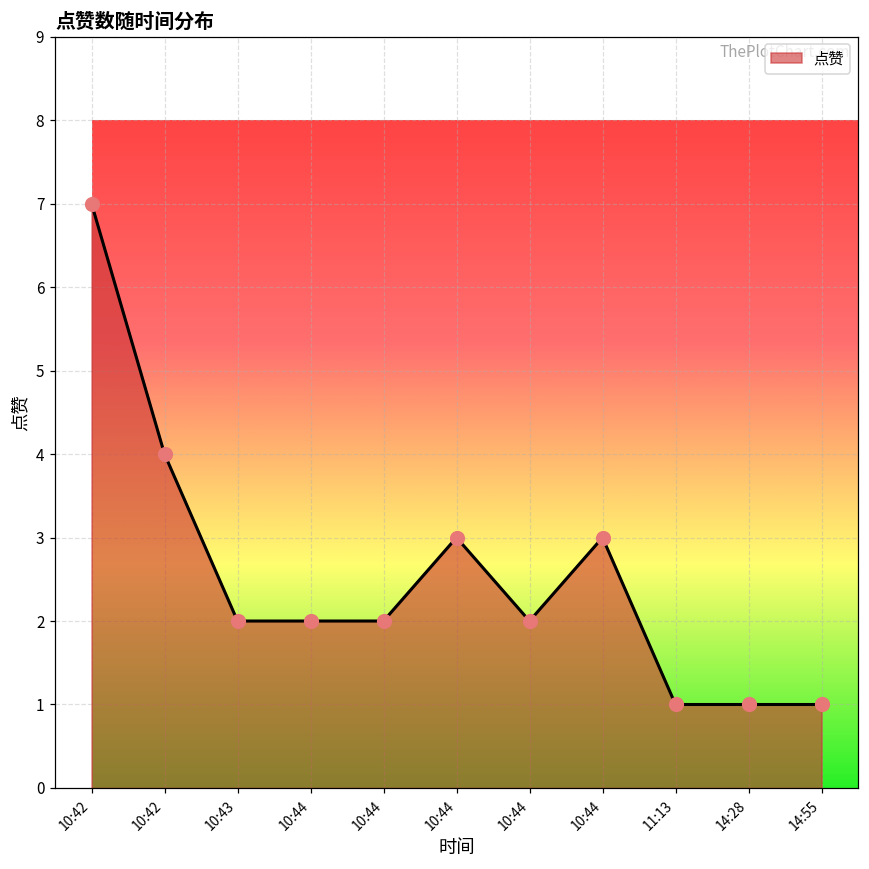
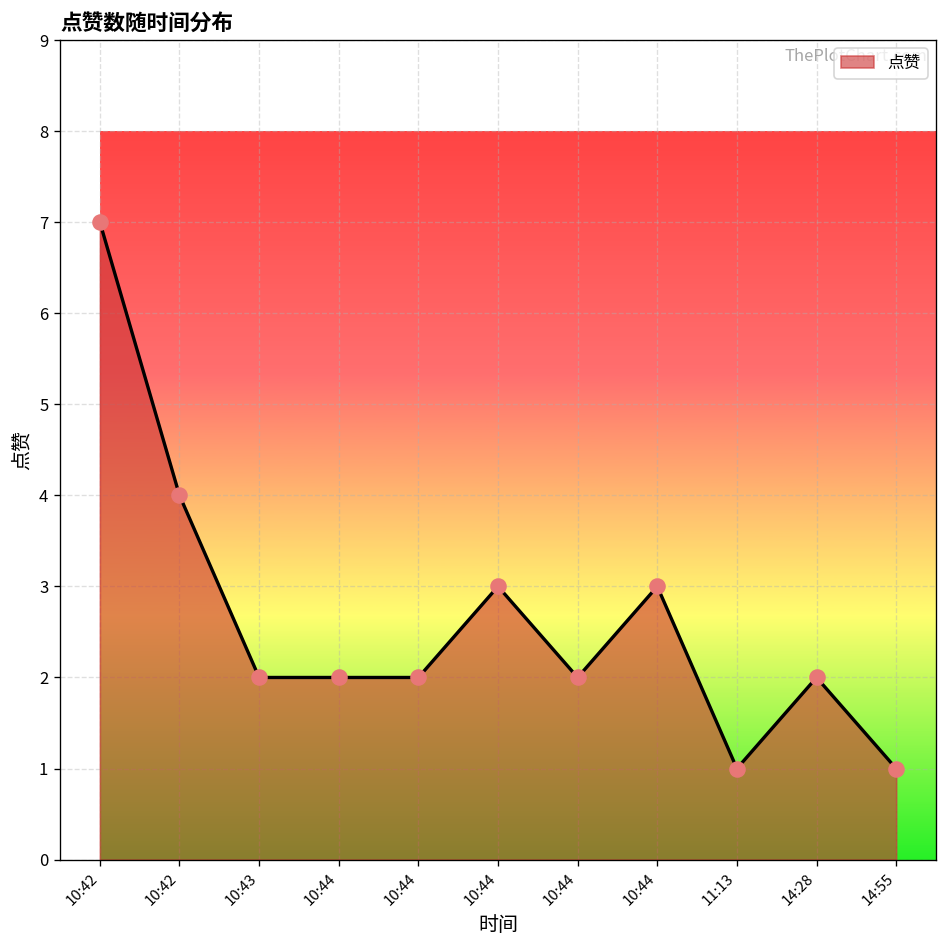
  {
    "10:43": 2,
    "11:13": 1,
-   "14:28": 1,
+   "14:28": 2,
    "14:55": 1
  }
